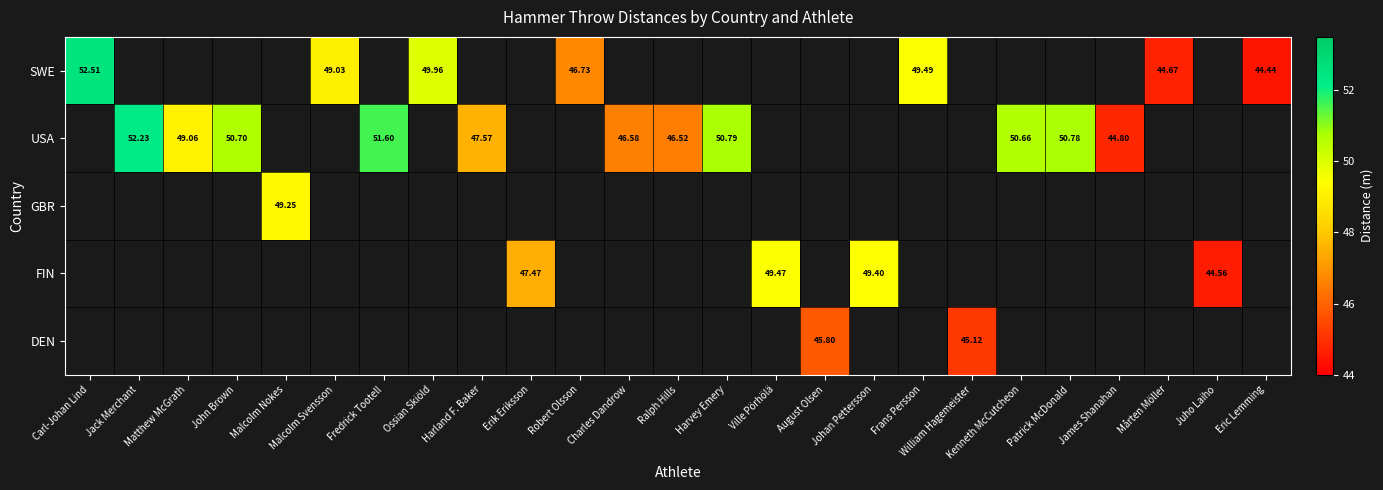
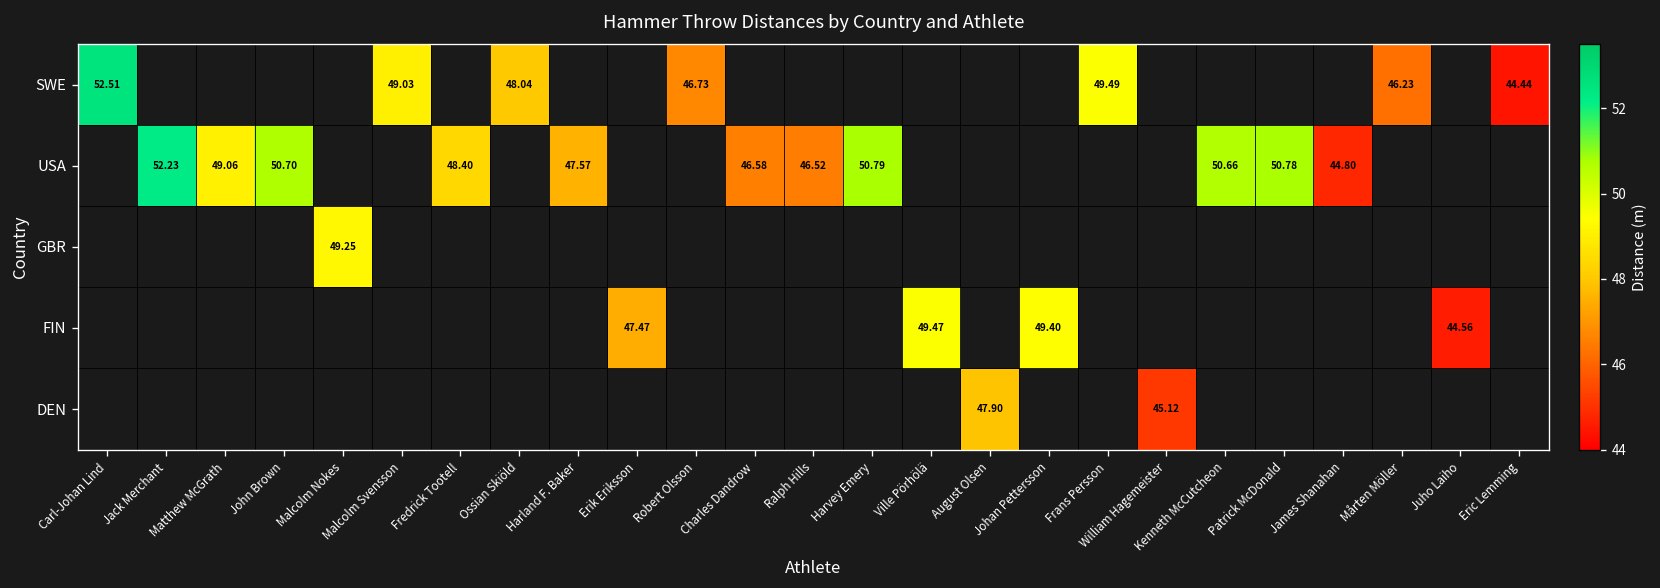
  {
    "SWE": {
      "Carl-Johan Lind": 52.51,
      "Malcolm Svensson": 49.03,
-     "Ossian Skiöld": 49.96,
+     "Ossian Skiöld": 48.04,
      "Robert Olsson": 46.73,
      "Frans Persson": 49.49,
-     "Mårten Möller": 44.67,
+     "Mårten Möller": 46.23,
      "Eric Lemming": 44.44
    },
    "USA": {
      "Jack Merchant": 52.23,
      "Matthew McGrath": 49.06,
      "John Brown": 50.70,
-     "Fredrick Tootell": 51.60,
+     "Fredrick Tootell": 48.40,
      "Harland F. Baker": 47.57,
      "Charles Dandrow": 46.58,
      "Ralph Hills": 46.52,
      "Harvey Emery": 50.79,
      "Kenneth McCutcheon": 50.66,
      "Patrick McDonald": 50.78,
      "James Shanahan": 44.80
    },
    "GBR": {
      "Malcolm Nokes": 49.25
    },
    "FIN": {
      "Erik Eriksson": 47.47,
      "Ville Pörhölä": 49.47,
      "Johan Pettersson": 49.40,
      "Juho Laiho": 44.56
    },
    "DEN": {
-     "August Olsen": 45.80,
+     "August Olsen": 47.90,
      "William Hagemeister": 45.12
    }
  }
